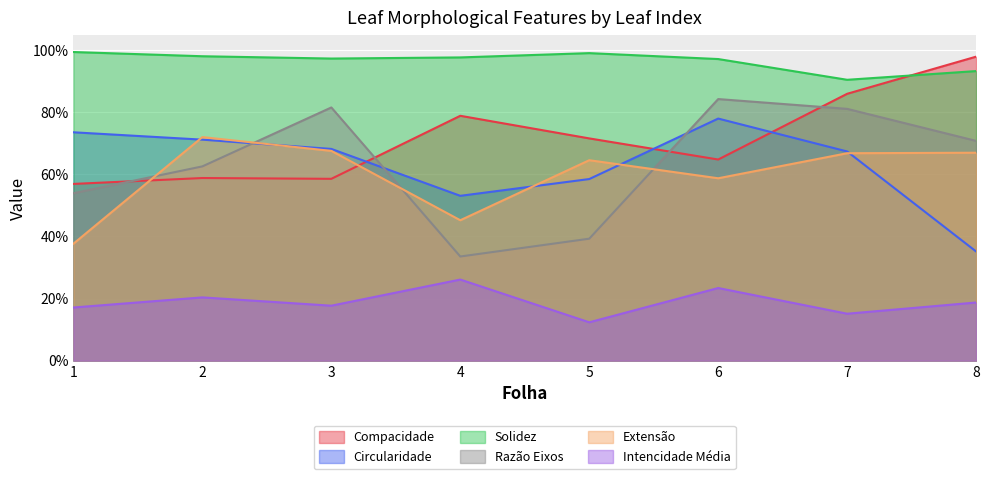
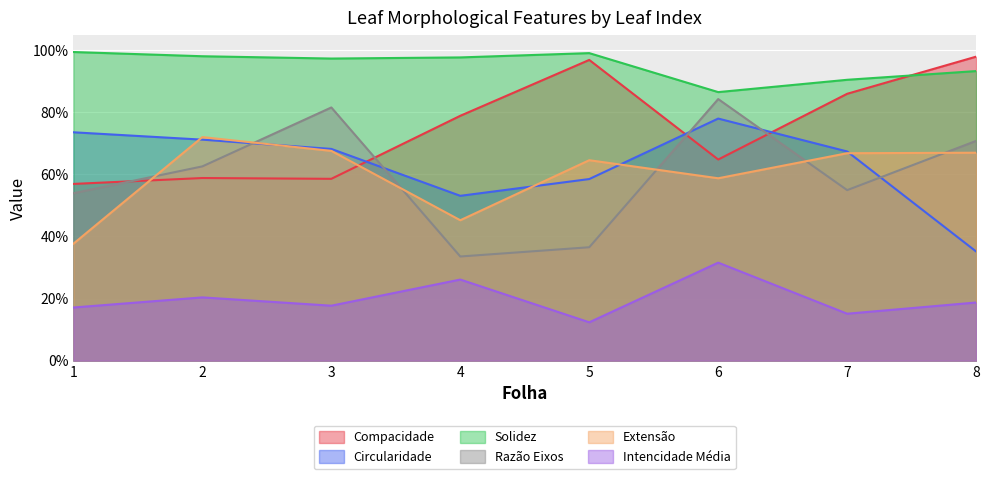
  {
    "Compacidade": {
      "1": "57%",
      "2": "59%",
      "3": "59%",
      "4": "79%",
-     "5": "72%",
+     "5": "97%",
      "6": "65%",
      "7": "86%",
      "8": "98%"
    },
    "Circularidade": {
      "1": "74%",
      "2": "71%",
      "4": "53%",
      "5": "59%",
      "6": "78%",
      "8": "35%"
    },
    "Solidez": {
      "1": "99%",
      "2": "98%",
      "3": "97%",
      "4": "98%",
      "5": "99%",
-     "6": "97%",
+     "6": "87%",
      "7": "90%",
      "8": "93%"
    },
    "Razão Eixos": {
      "1": "54%",
      "2": "63%",
      "3": "82%",
      "4": "34%",
-     "5": "39%",
+     "5": "37%",
      "6": "84%",
-     "7": "81%",
+     "7": "55%",
      "8": "71%"
    },
    "Extensão": {
      "1": "38%",
      "2": "72%",
      "4": "45%",
      "5": "65%",
      "6": "59%",
      "8": "67%"
    },
    "Intencidade Média": {
      "1": "17%",
      "2": "20%",
      "3": "18%",
      "4": "26%",
      "5": "12%",
-     "6": "23%",
+     "6": "32%",
      "7": "15%",
      "8": "19%"
    }
  }
